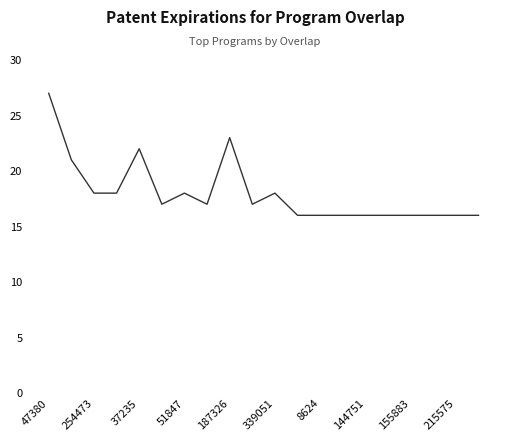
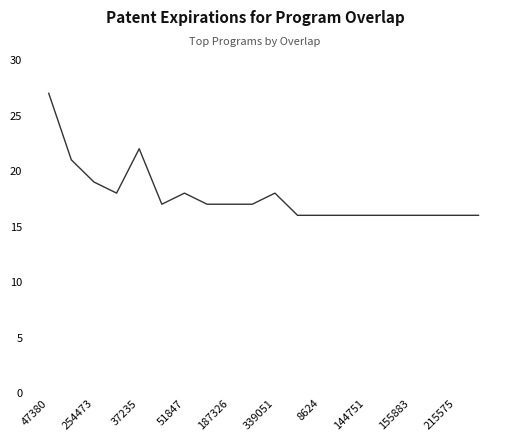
  {
    "47380": 27,
-   "254473": 18,
+   "254473": 19,
    "37235": 22,
    "51847": 18,
-   "187326": 23,
+   "187326": 17,
    "339051": 18,
    "8624": 16,
    "144751": 16,
    "155883": 16,
    "215575": 16
  }
